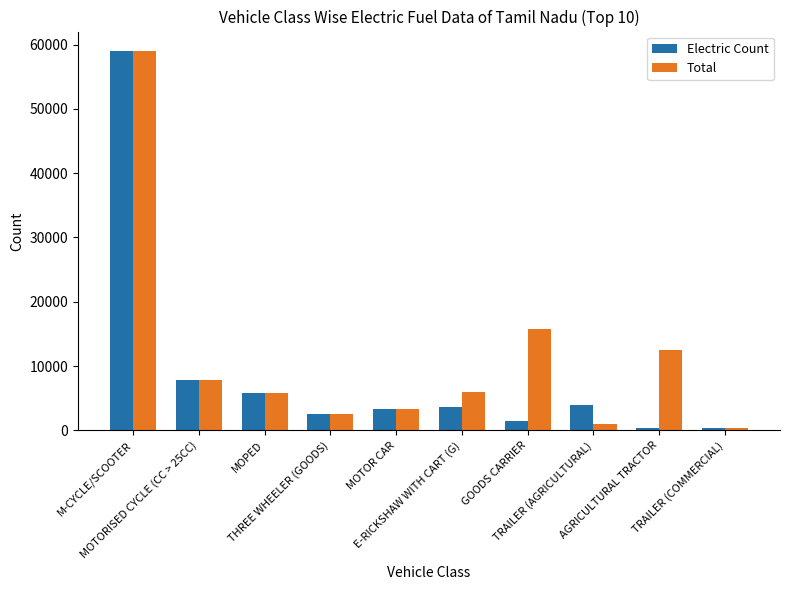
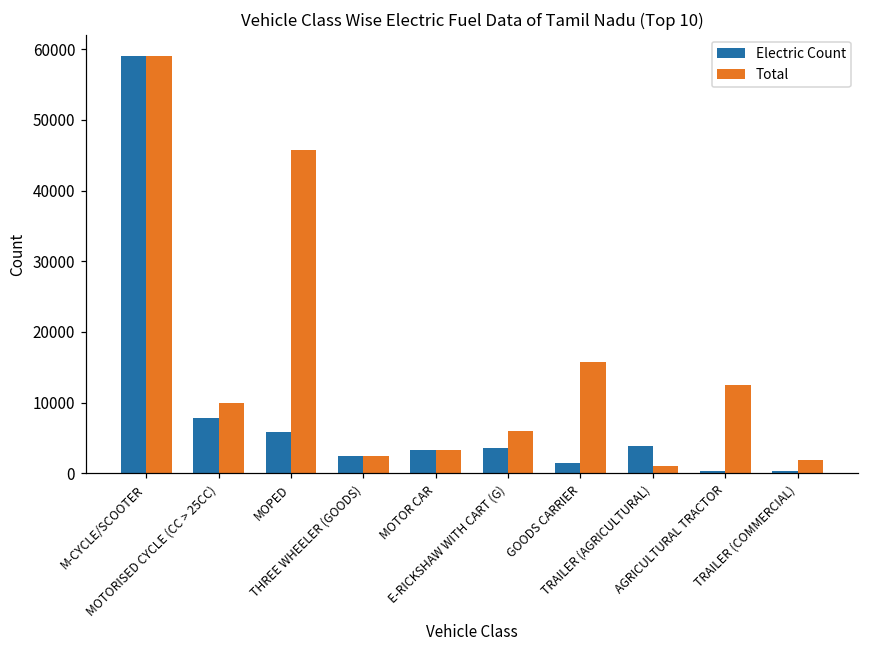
  {
    "Electric Count": {
      "M-CYCLE/SCOOTER": 59000,
      "MOTORISED CYCLE (CC > 25CC)": 8000,
      "MOPED": 6000,
      "THREE WHEELER (GOODS)": 2000,
      "MOTOR CAR": 3000,
      "E-RICKSHAW WITH CART (G)": 4000,
      "GOODS CARRIER": 1000,
      "TRAILER (AGRICULTURAL)": 4000,
      "AGRICULTURAL TRACTOR": 0
    },
    "Total": {
      "M-CYCLE/SCOOTER": 59000,
-     "MOTORISED CYCLE (CC > 25CC)": 8000,
-     "MOPED": 6000,
+     "MOTORISED CYCLE (CC > 25CC)": 10000,
+     "MOPED": 46000,
      "THREE WHEELER (GOODS)": 2000,
      "MOTOR CAR": 3000,
      "E-RICKSHAW WITH CART (G)": 6000,
      "GOODS CARRIER": 16000,
      "TRAILER (AGRICULTURAL)": 1000,
      "AGRICULTURAL TRACTOR": 13000,
-     "TRAILER (COMMERCIAL)": 0
+     "TRAILER (COMMERCIAL)": 2000
    }
  }
